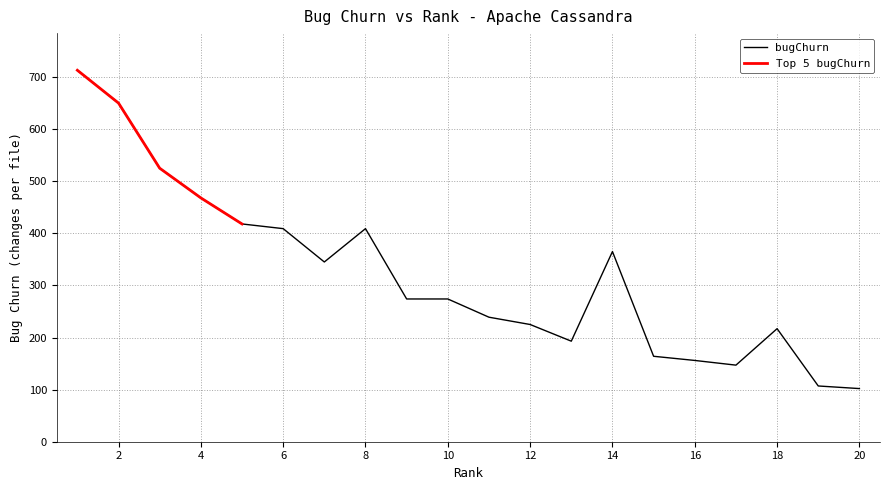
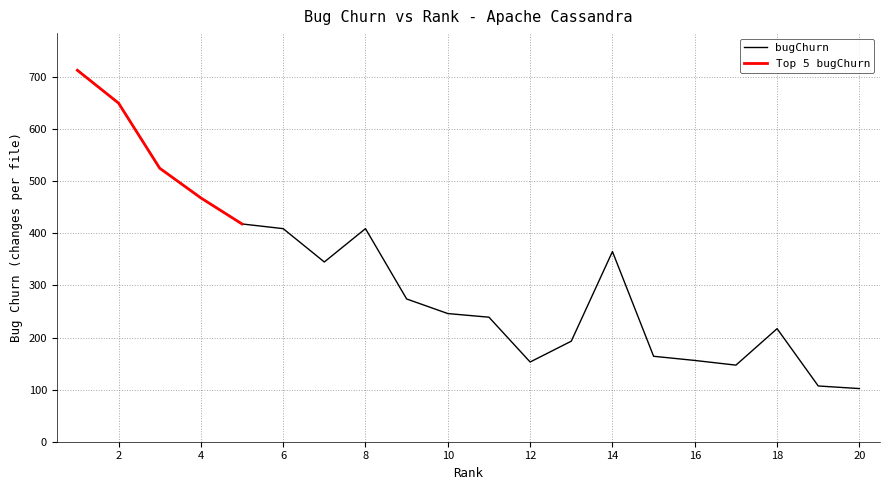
  {
    "bugChurn": {
      "6": 410,
      "8": 410,
-     "10": 270,
-     "12": 230,
+     "10": 250,
+     "12": 150,
      "14": 370,
      "16": 160,
      "18": 220,
      "20": 100
    }
  }
